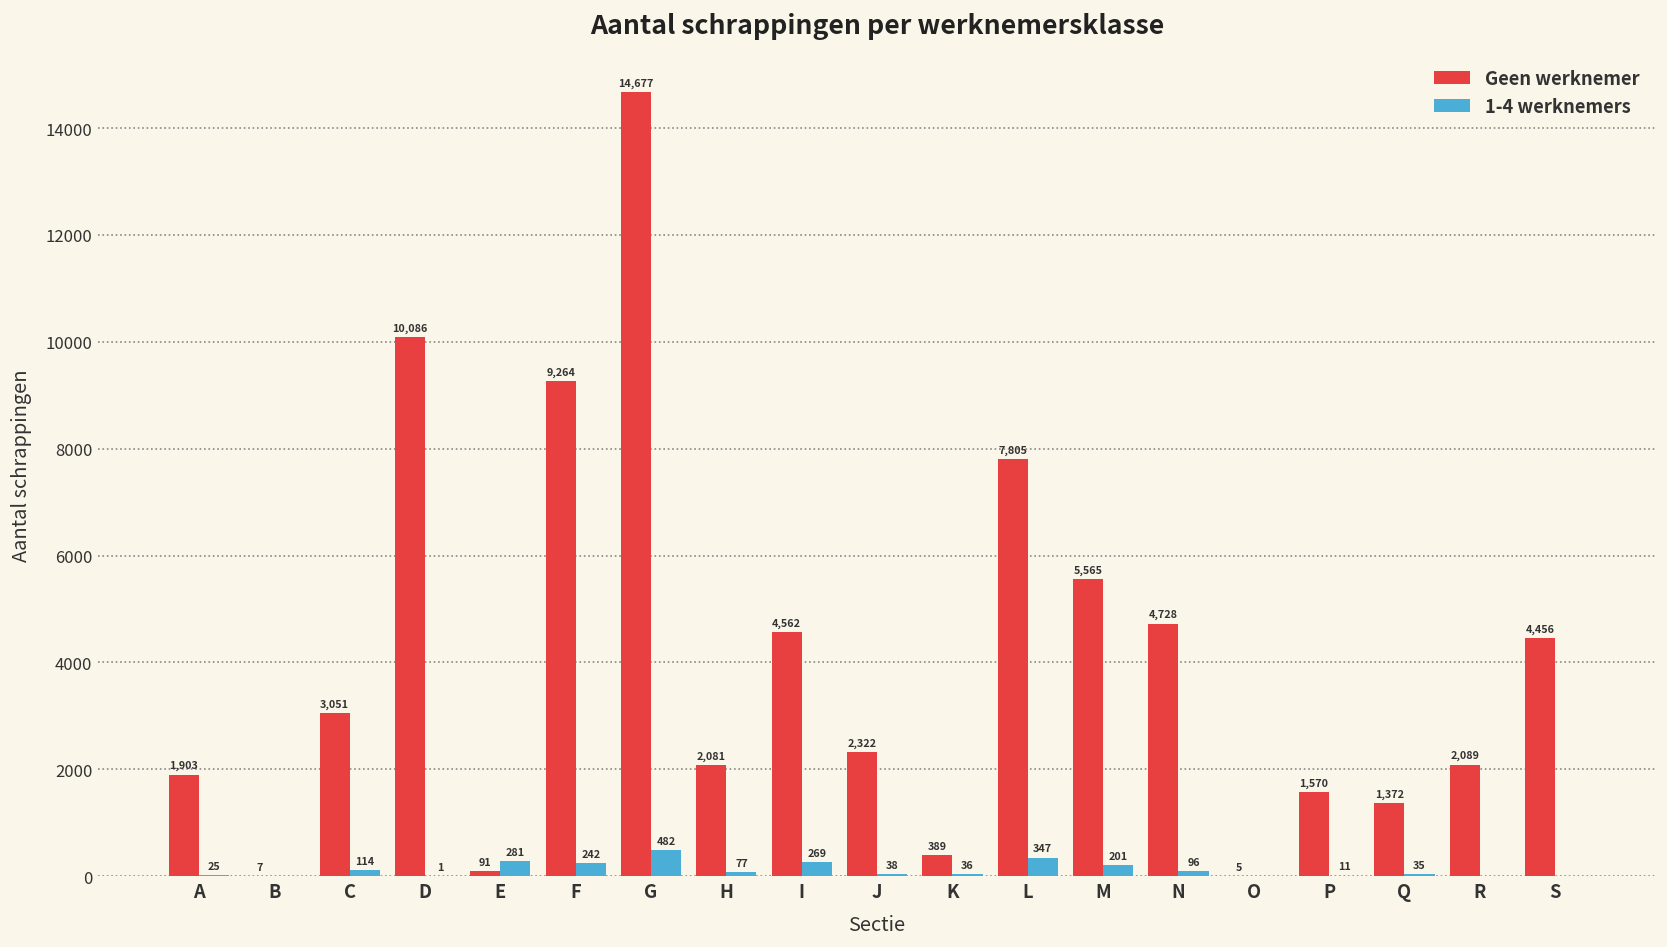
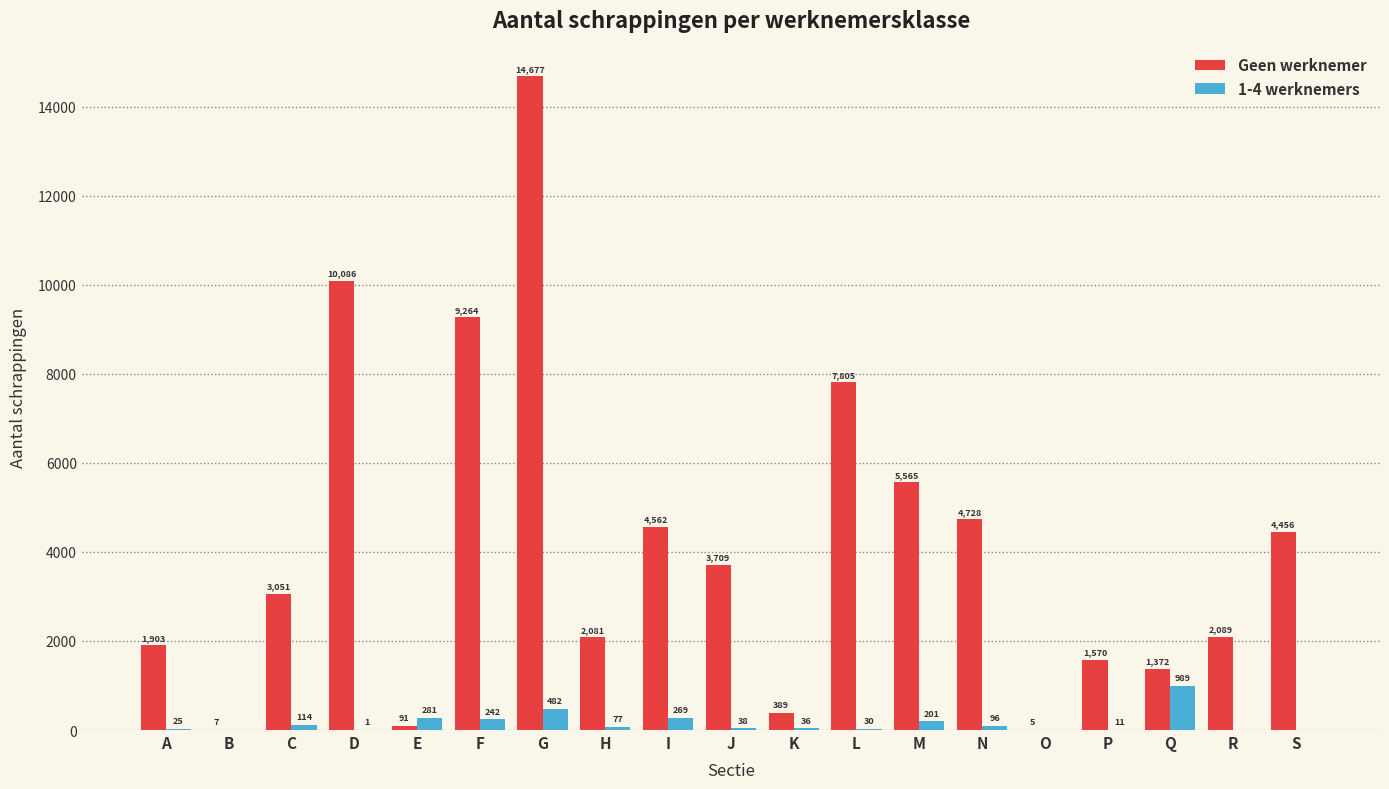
  {
    "Geen werknemer": {
      "A": "1,903",
      "B": "7",
      "C": "3,051",
      "D": "10,086",
      "E": "91",
      "F": "9,264",
      "G": "14,677",
      "H": "2,081",
      "I": "4,562",
-     "J": "2,322",
+     "J": "3,709",
      "K": "389",
      "L": "7,805",
      "M": "5,565",
      "N": "4,728",
      "O": "5",
      "P": "1,570",
      "Q": "1,372",
      "R": "2,089",
      "S": "4,456"
    },
    "1-4 werknemers": {
      "A": "25",
      "C": "114",
      "D": "1",
      "E": "281",
      "F": "242",
      "G": "482",
      "H": "77",
      "I": "269",
      "J": "38",
      "K": "36",
-     "L": "347",
+     "L": "30",
      "M": "201",
      "N": "96",
      "P": "11",
-     "Q": "35"
+     "Q": "989"
    }
  }
